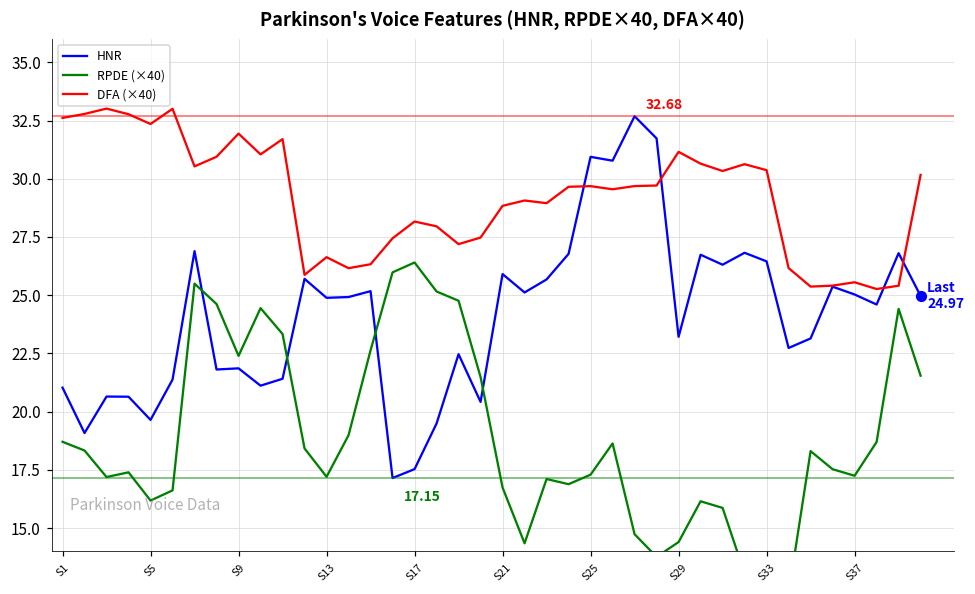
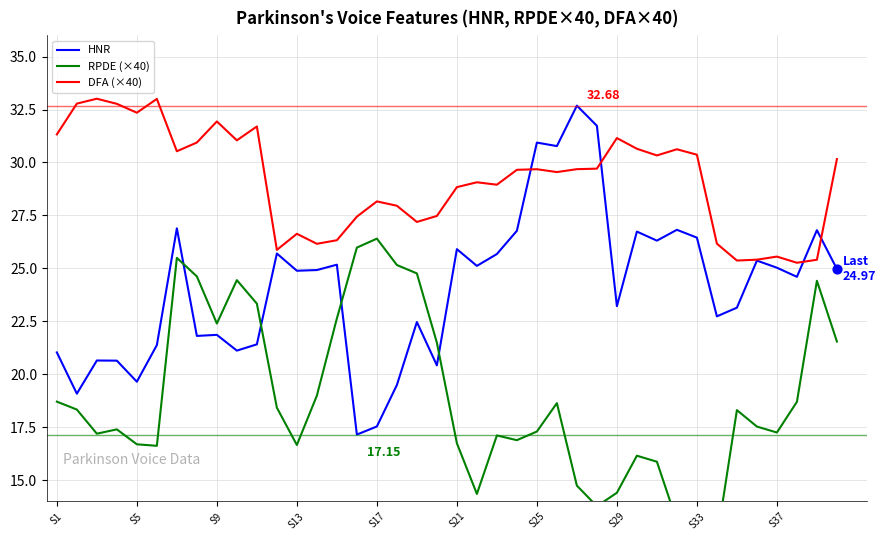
  {
    "RPDE (×40)": {
      "S1": 18.7,
-     "S5": 16.2,
+     "S5": 16.7,
      "S9": 22.4,
-     "S13": 17.2,
+     "S13": 16.7,
      "S17": 26.4,
      "S21": 16.7,
      "S25": 17.3,
      "S29": 14.4,
      "S37": 17.3
    },
    "DFA (×40)": {
-     "S1": 32.6,
+     "S1": 31.3,
      "S5": 32.4,
      "S9": 31.9,
      "S13": 26.6,
      "S17": 28.2,
      "S21": 28.8,
      "S25": 29.7,
      "S29": 31.2,
      "S33": 30.4,
      "S37": 25.6
    }
  }
